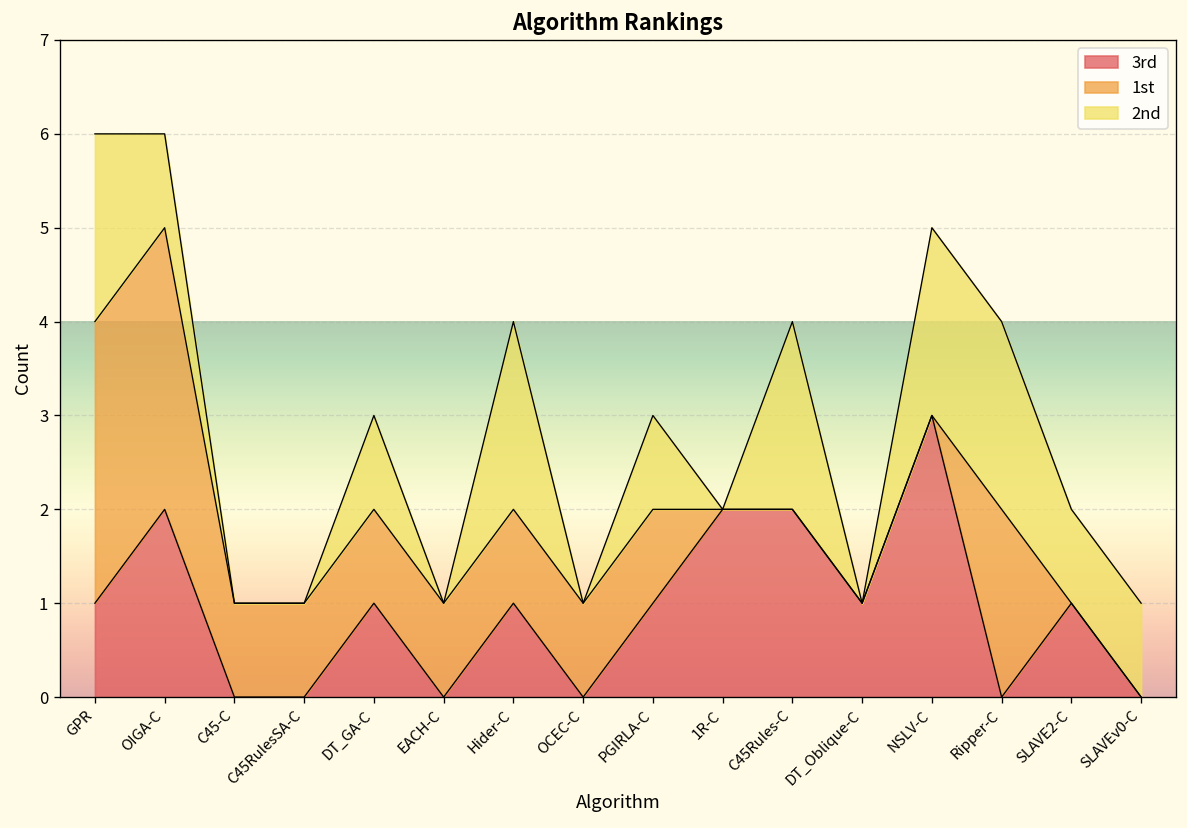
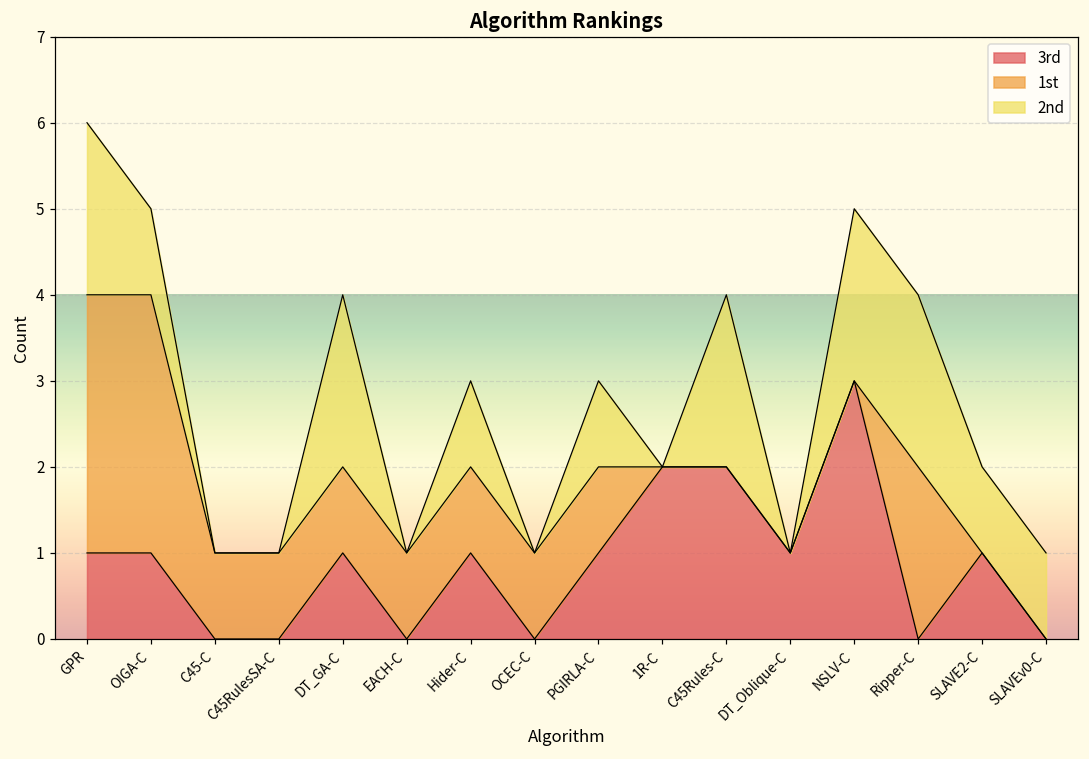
  {
    "3rd": {
      "GPR": 1,
-     "OIGA-C": 2,
+     "OIGA-C": 1,
      "C45-C": 0,
      "C45RulesSA-C": 0,
      "DT_GA-C": 1,
      "EACH-C": 0,
      "Hider-C": 1,
      "OCEC-C": 0,
      "PGIRLA-C": 1,
      "Ripper-C": 0
    },
    "1st": {
      "GPR": 3,
      "OIGA-C": 3,
      "DT_GA-C": 1,
      "Hider-C": 1,
      "PGIRLA-C": 1,
      "Ripper-C": 2
    },
    "2nd": {
      "GPR": 2,
      "OIGA-C": 1,
-     "DT_GA-C": 1,
-     "Hider-C": 2,
+     "DT_GA-C": 2,
+     "Hider-C": 1,
      "PGIRLA-C": 1,
      "C45Rules-C": 2,
      "NSLV-C": 2,
      "Ripper-C": 2,
      "SLAVE2-C": 1,
      "SLAVEv0-C": 1
    }
  }
